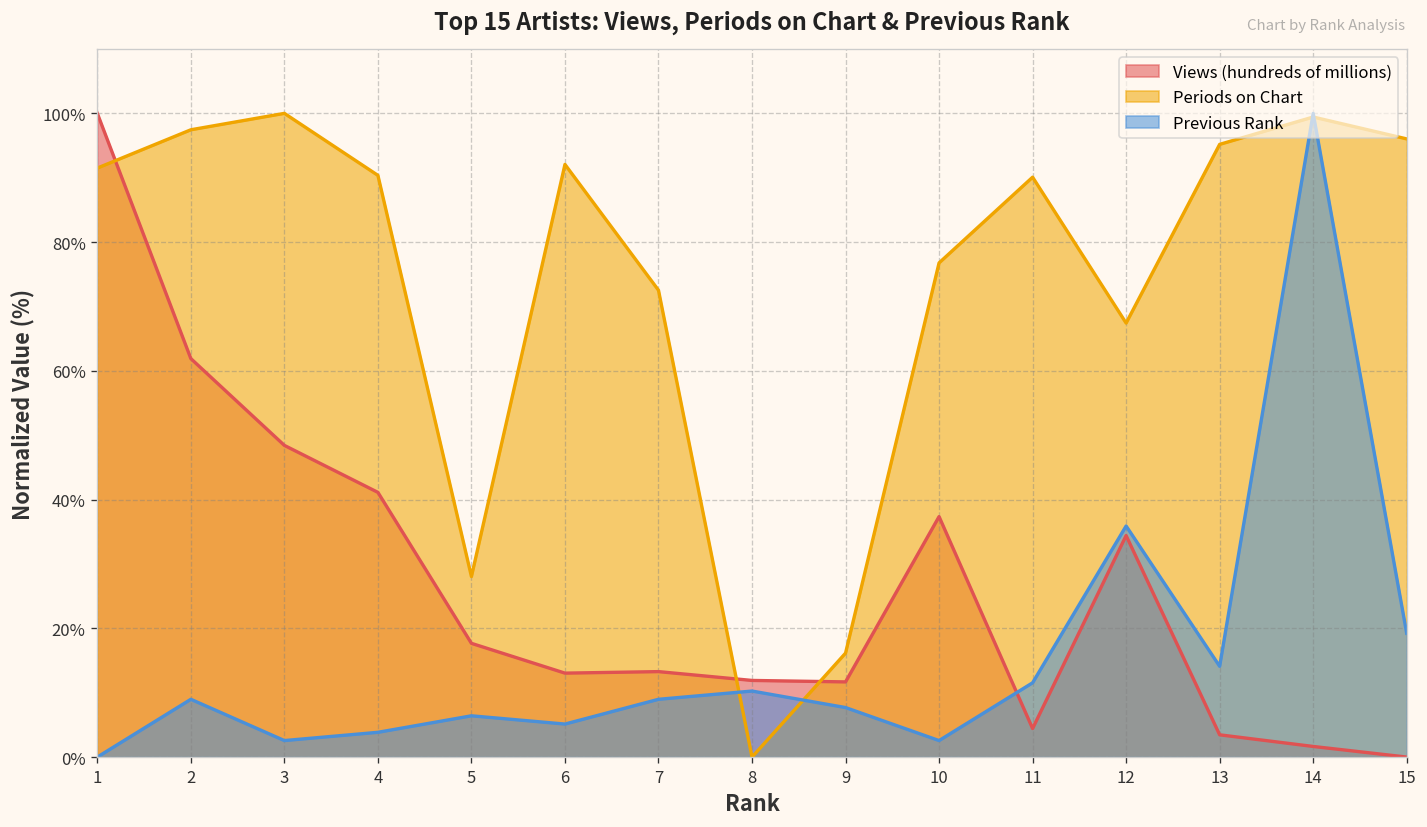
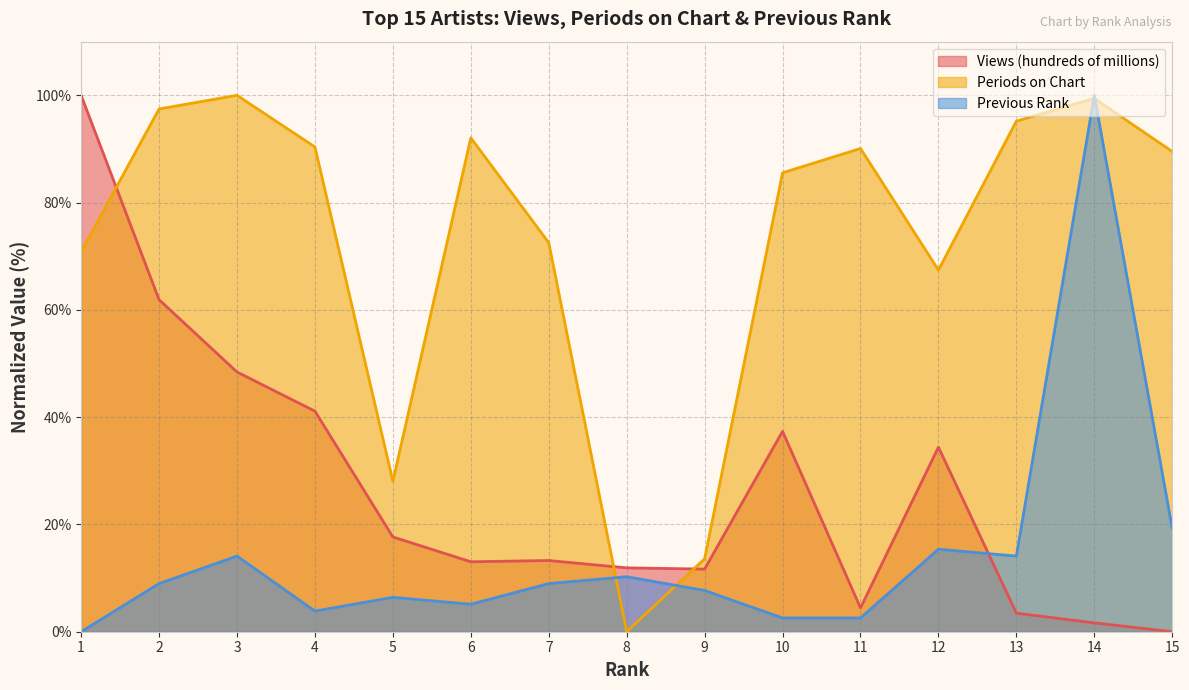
  {
    "Views (hundreds of millions)": {
      "1": "100%",
      "2": "62%",
      "3": "48%",
      "4": "41%",
      "5": "18%",
      "6": "13%",
      "7": "13%",
      "8": "12%",
      "9": "12%",
      "10": "37%",
      "11": "4%",
      "12": "34%",
      "13": "3%",
      "14": "2%",
      "15": "0%"
    },
    "Periods on Chart": {
-     "1": "92%",
+     "1": "71%",
      "2": "97%",
      "3": "100%",
      "4": "90%",
      "5": "28%",
      "6": "92%",
      "7": "73%",
      "8": "0%",
-     "9": "16%",
-     "10": "77%",
+     "9": "14%",
+     "10": "86%",
      "11": "90%",
      "12": "67%",
      "13": "95%",
-     "15": "96%"
+     "15": "90%"
    },
    "Previous Rank": {
      "1": "0%",
      "2": "9%",
-     "3": "3%",
+     "3": "14%",
      "4": "4%",
      "5": "6%",
      "6": "5%",
      "7": "9%",
      "8": "10%",
      "9": "8%",
      "10": "3%",
-     "11": "12%",
-     "12": "36%",
+     "11": "3%",
+     "12": "15%",
      "13": "14%",
      "15": "19%"
    }
  }
